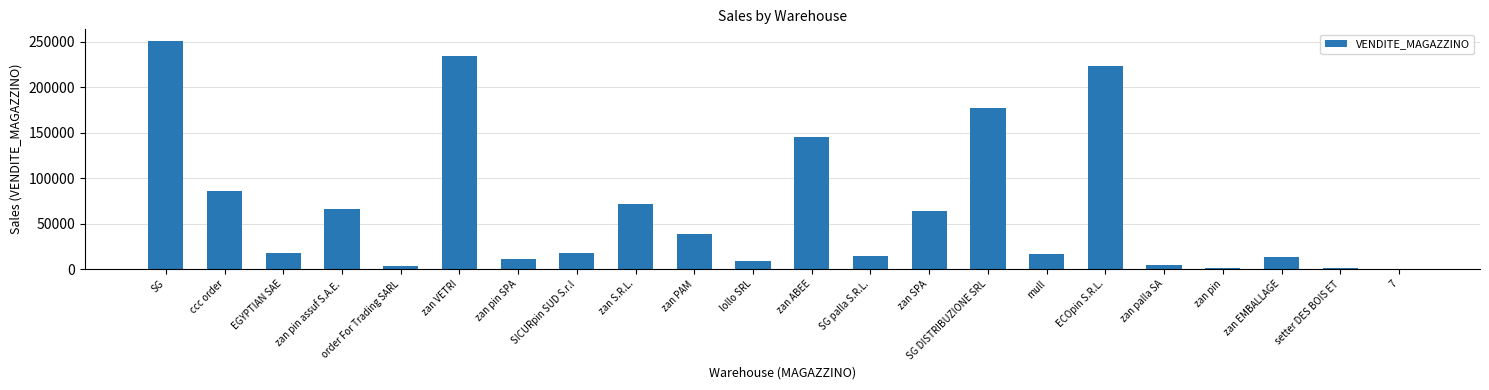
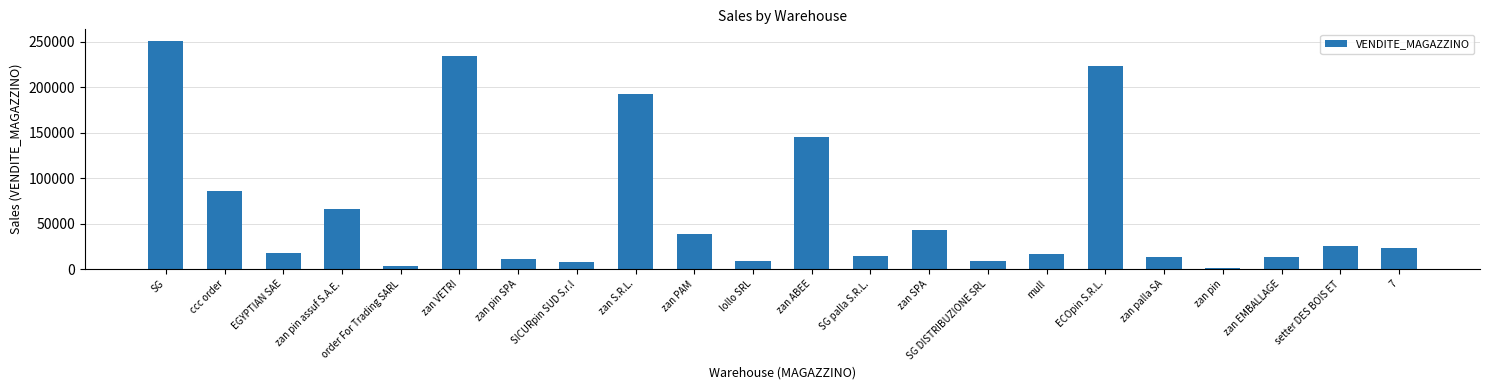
  {
    "SG": 250000,
    "ccc order": 90000,
    "EGYPTIAN SAE": 20000,
    "zan pin assuf S.A.E.": 70000,
    "order For Trading SARL": 0,
    "zan VETRI": 230000,
    "zan pin SPA": 10000,
-   "SICURpin SUD S.r.l": 20000,
-   "zan S.R.L.": 70000,
+   "SICURpin SUD S.r.l": 10000,
+   "zan S.R.L.": 190000,
    "zan PAM": 40000,
    "lollo SRL": 10000,
    "zan ABEE": 150000,
    "SG palla S.R.L.": 10000,
-   "zan SPA": 60000,
-   "SG DISTRIBUZIONE SRL": 180000,
+   "zan SPA": 40000,
+   "SG DISTRIBUZIONE SRL": 10000,
    "mull": 20000,
    "ECOpin S.R.L.": 220000,
-   "zan palla SA": 0,
+   "zan palla SA": 10000,
    "zan EMBALLAGE": 10000,
-   "setter DES BOIS ET": 0,
-   "7": 0
+   "setter DES BOIS ET": 30000,
+   "7": 20000
  }
